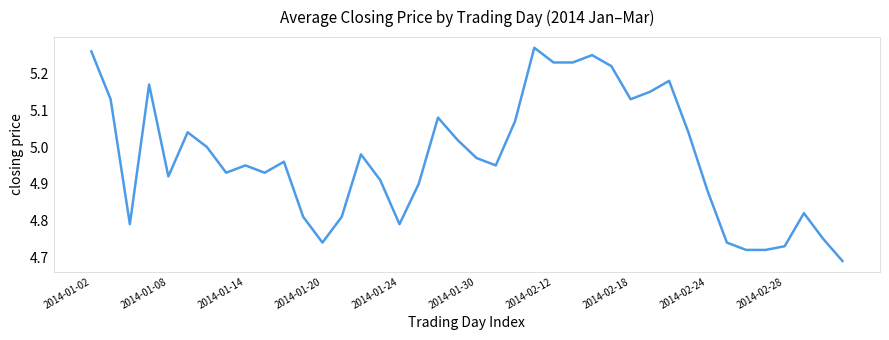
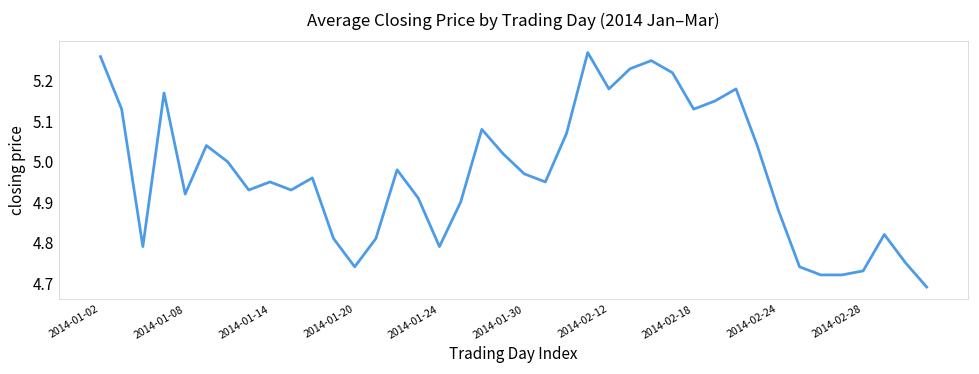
  {
    "2014-01-02": 5.26,
    "2014-01-08": 4.92,
    "2014-01-14": 4.95,
    "2014-01-20": 4.74,
    "2014-01-24": 4.79,
    "2014-01-30": 4.97,
-   "2014-02-12": 5.23,
+   "2014-02-12": 5.18,
    "2014-02-18": 5.13,
    "2014-02-24": 4.88,
    "2014-02-28": 4.73
  }
